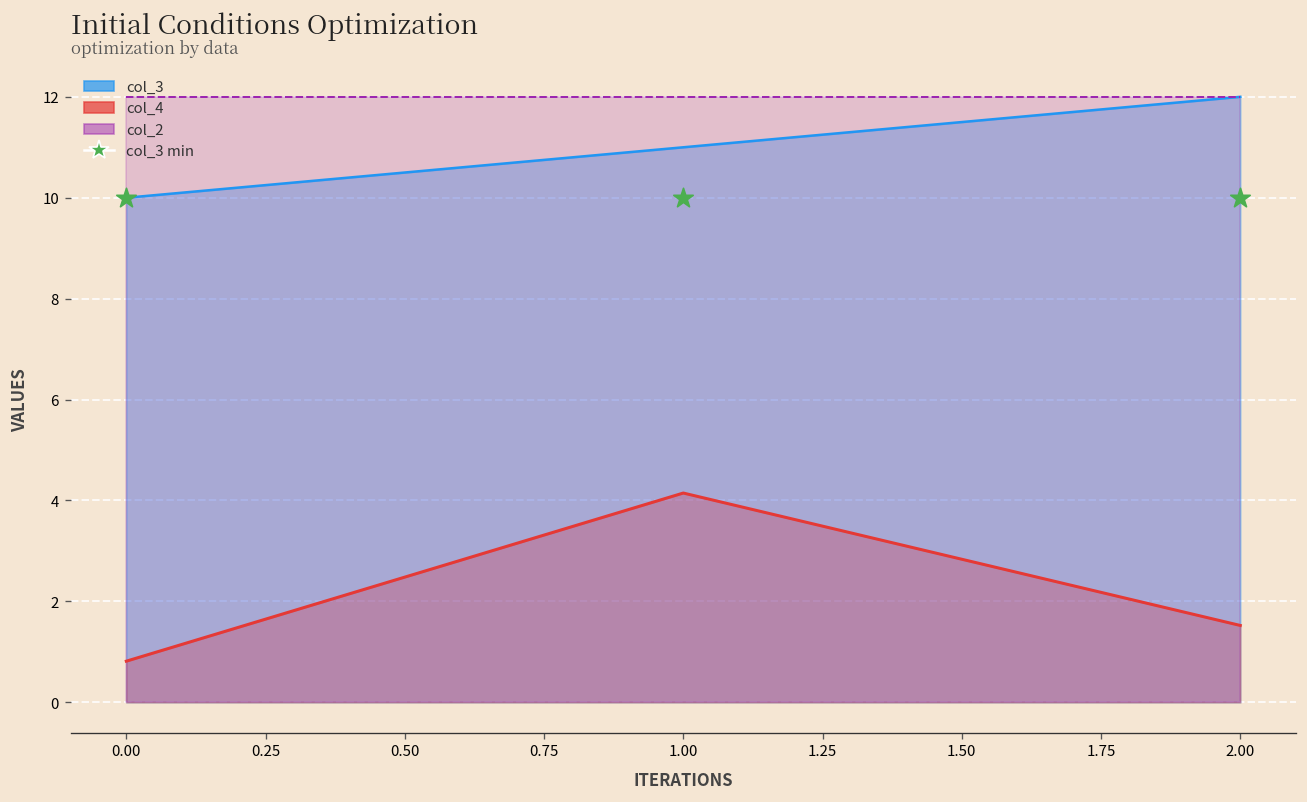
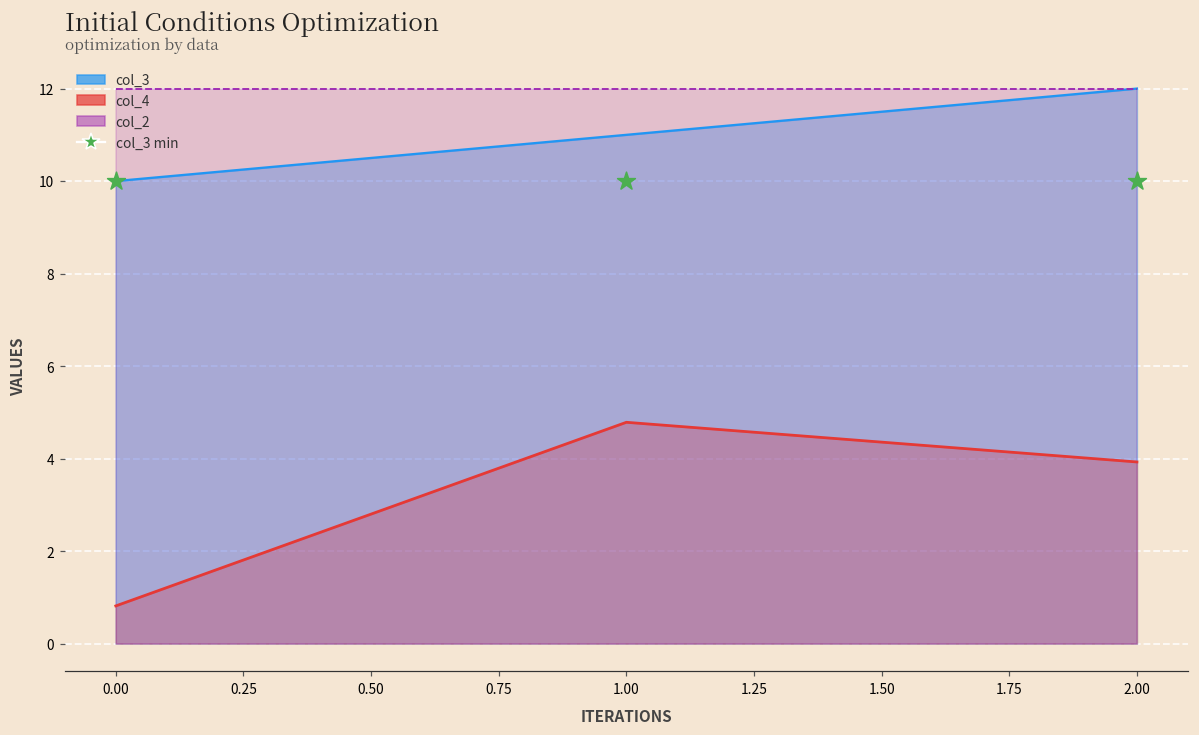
  {
    "col_3": {
      "1.00": 11.0
    },
    "col_4": {
      "0.00": 0.8,
-     "1.00": 4.1,
-     "2.00": 1.5
+     "1.00": 4.8,
+     "2.00": 3.9
    },
    "col_2": {
      "0.00": 12.0,
      "1.00": 12.0
    }
  }
